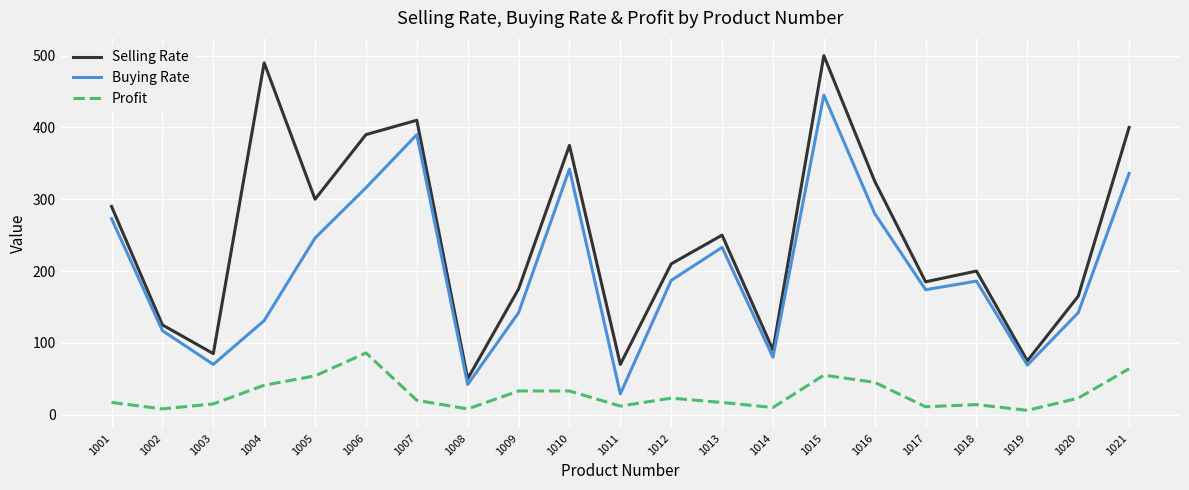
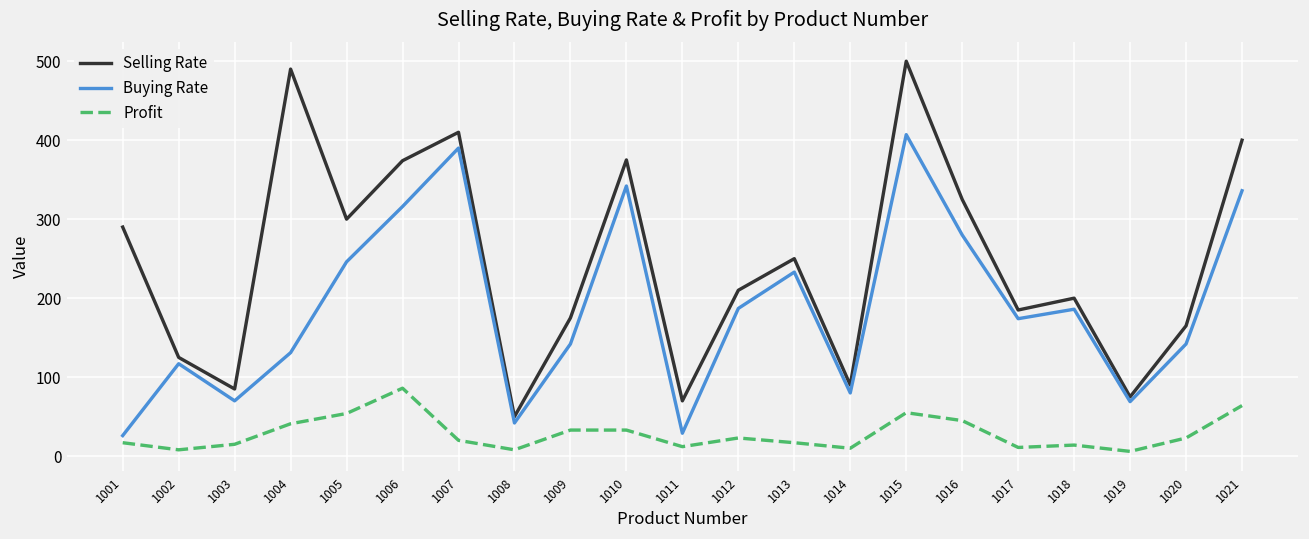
  {
    "Selling Rate": {
      "1001": 290,
      "1002": 130,
      "1003": 90,
      "1004": 490,
      "1005": 300,
-     "1006": 390,
+     "1006": 370,
      "1007": 410,
      "1008": 50,
      "1009": 180,
      "1010": 380,
      "1011": 70,
      "1012": 210,
      "1013": 250,
      "1014": 90,
      "1015": 500,
      "1016": 330,
      "1017": 190,
      "1018": 200,
      "1019": 80,
      "1020": 170,
      "1021": 400
    },
    "Buying Rate": {
-     "1001": 270,
+     "1001": 30,
      "1002": 120,
      "1003": 70,
      "1004": 130,
      "1005": 250,
      "1006": 320,
      "1007": 390,
      "1008": 40,
      "1009": 140,
      "1010": 340,
      "1011": 30,
      "1012": 190,
      "1013": 230,
      "1014": 80,
-     "1015": 450,
+     "1015": 410,
      "1016": 280,
      "1017": 170,
      "1018": 190,
      "1019": 70,
      "1020": 140,
      "1021": 340
    },
    "Profit": {
      "1001": 20,
      "1002": 10,
      "1003": 20,
      "1004": 40,
      "1005": 50,
      "1006": 90,
      "1007": 20,
      "1008": 10,
      "1009": 30,
      "1010": 30,
      "1011": 10,
      "1012": 20,
      "1013": 20,
      "1014": 10,
      "1015": 60,
      "1016": 50,
      "1017": 10,
      "1018": 10,
      "1019": 10,
      "1020": 20,
      "1021": 60
    }
  }
